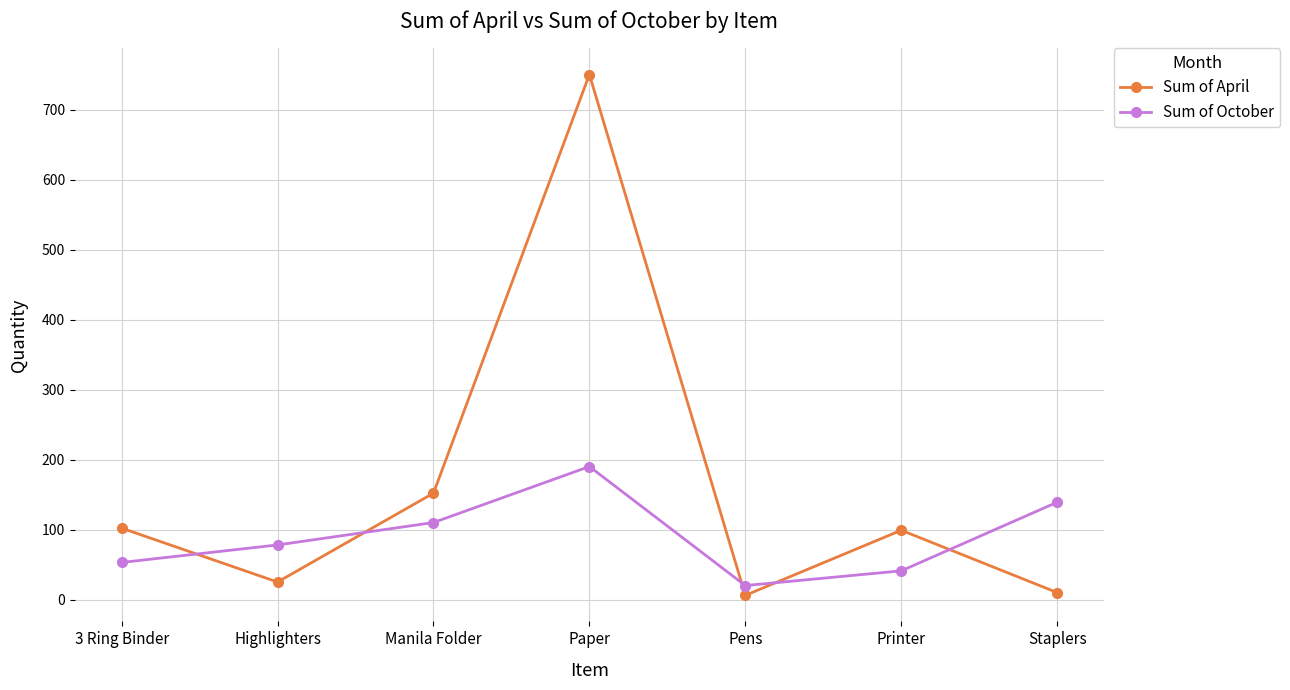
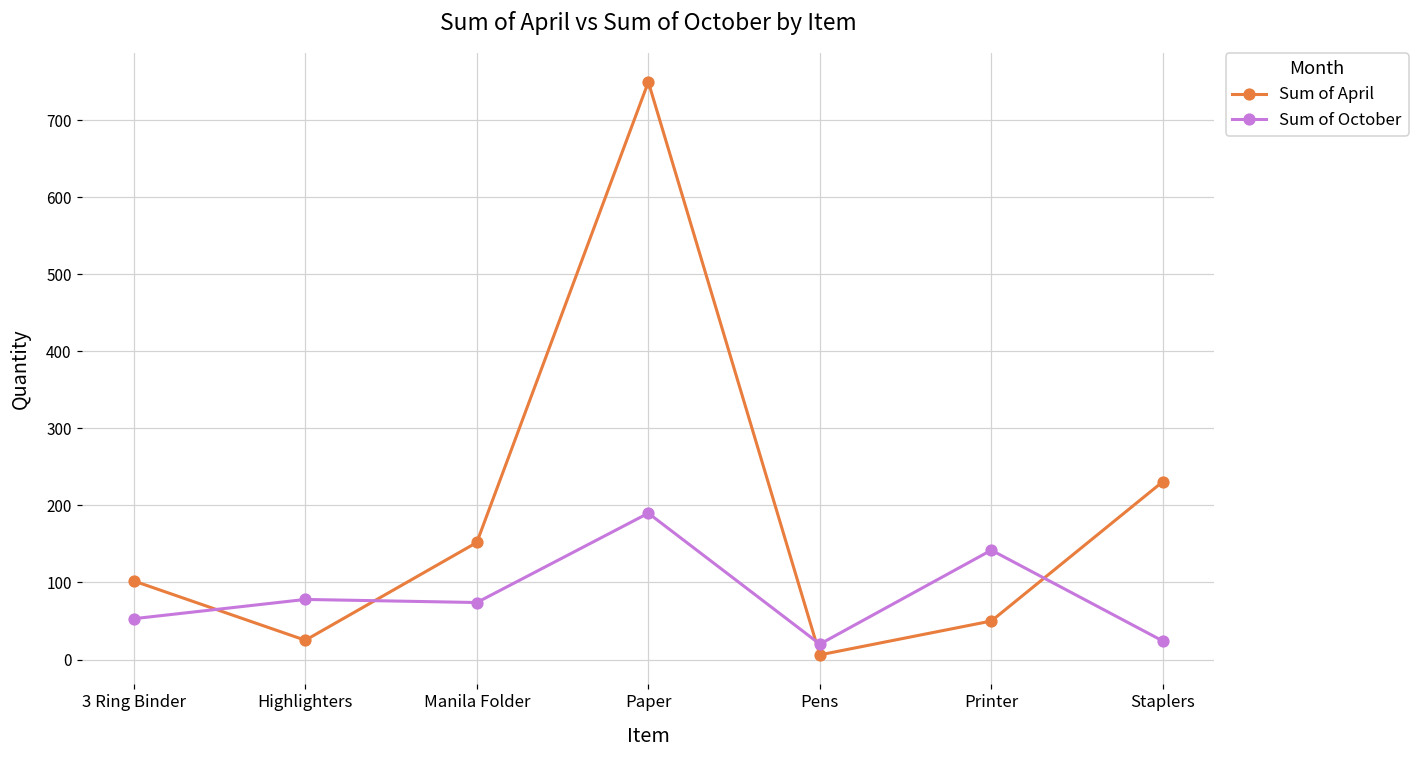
  {
    "Sum of April": {
      "3 Ring Binder": 100,
      "Highlighters": 30,
      "Manila Folder": 150,
      "Paper": 750,
      "Pens": 10,
-     "Printer": 100,
-     "Staplers": 10
+     "Printer": 50,
+     "Staplers": 230
    },
    "Sum of October": {
      "3 Ring Binder": 50,
      "Highlighters": 80,
-     "Manila Folder": 110,
+     "Manila Folder": 70,
      "Paper": 190,
      "Pens": 20,
-     "Printer": 40,
-     "Staplers": 140
+     "Printer": 140,
+     "Staplers": 20
    }
  }
